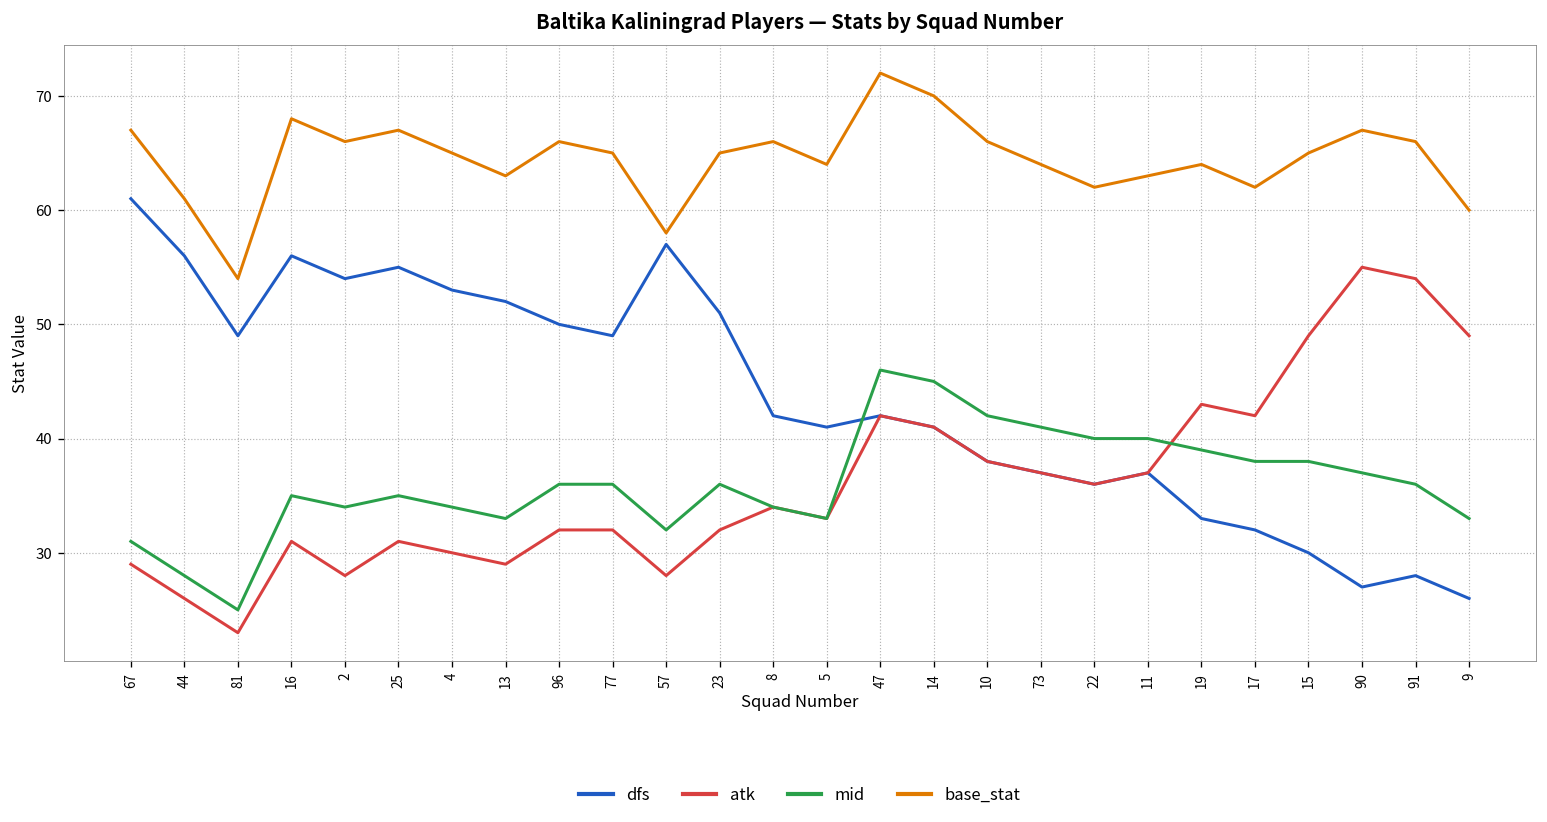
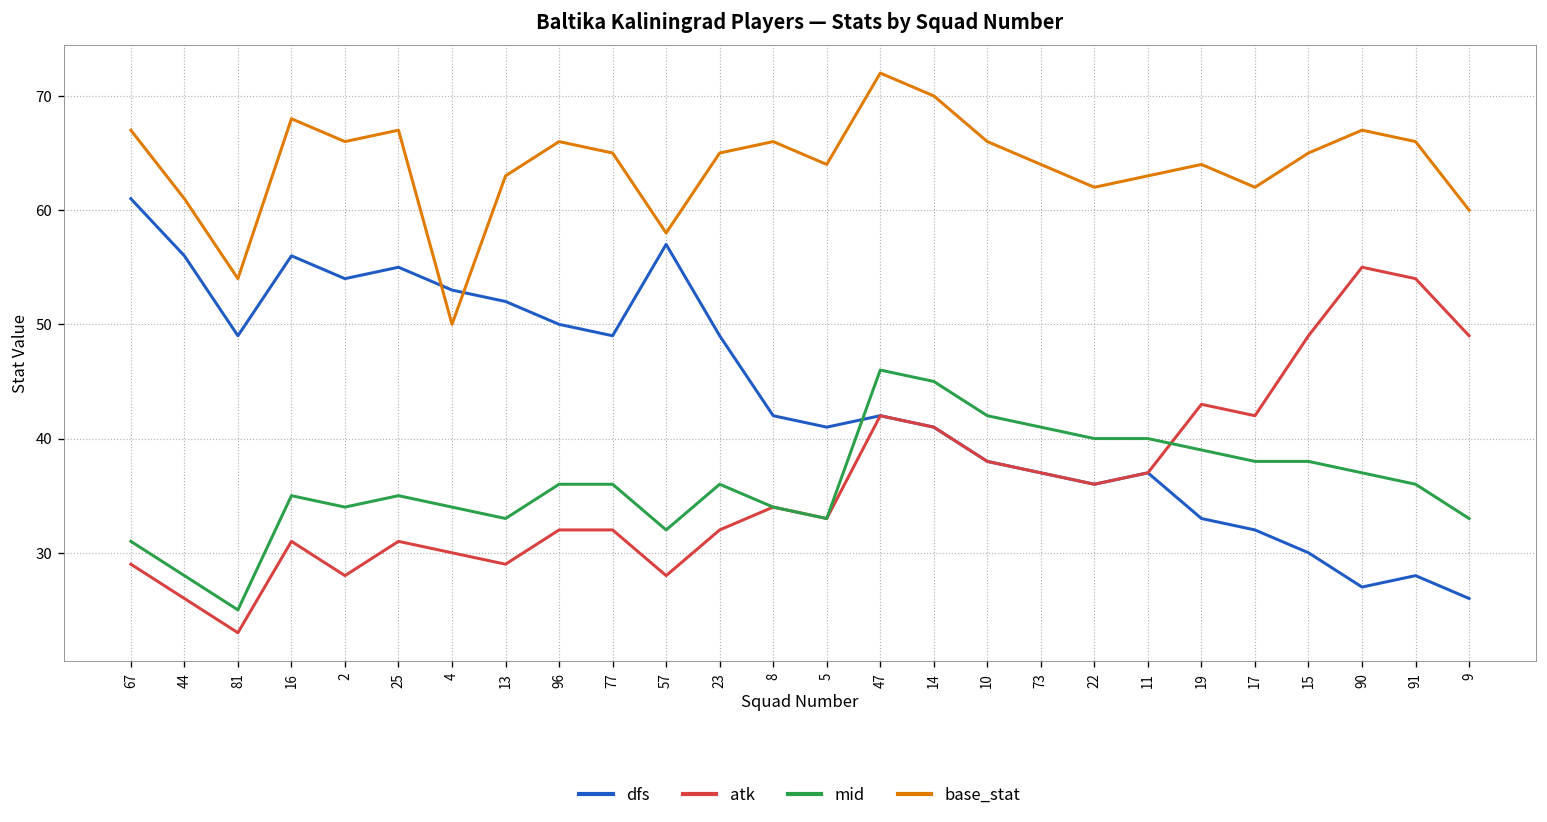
  {
    "dfs": {
      "67": 61,
      "44": 56,
      "81": 49,
      "16": 56,
      "2": 54,
      "25": 55,
      "4": 53,
      "13": 52,
      "96": 50,
      "77": 49,
      "57": 57,
-     "23": 51,
+     "23": 49,
      "8": 42,
      "5": 41,
      "19": 33,
      "17": 32,
      "15": 30,
      "90": 27,
      "91": 28,
      "9": 26
    },
    "atk": {
      "67": 29,
      "44": 26,
      "81": 23,
      "16": 31,
      "2": 28,
      "25": 31,
      "4": 30,
      "13": 29,
      "96": 32,
      "77": 32,
      "57": 28,
      "23": 32,
      "19": 43,
      "17": 42,
      "15": 49,
      "90": 55,
      "91": 54,
      "9": 49
    },
    "mid": {
      "67": 31,
      "44": 28,
      "81": 25,
      "16": 35,
      "2": 34,
      "25": 35,
      "4": 34,
      "13": 33,
      "96": 36,
      "77": 36,
      "57": 32,
      "23": 36,
      "47": 46,
      "14": 45,
      "10": 42,
      "73": 41,
      "22": 40,
      "11": 40,
      "19": 39,
      "17": 38,
      "15": 38,
      "90": 37,
      "91": 36,
      "9": 33
    },
    "base_stat": {
      "67": 67,
      "44": 61,
      "81": 54,
      "16": 68,
      "2": 66,
      "25": 67,
-     "4": 65,
+     "4": 50,
      "13": 63,
      "96": 66,
      "77": 65,
      "57": 58,
      "23": 65,
      "8": 66,
      "5": 64,
      "47": 72,
      "14": 70,
      "10": 66,
      "73": 64,
      "22": 62,
      "11": 63,
      "19": 64,
      "17": 62,
      "15": 65,
      "90": 67,
      "91": 66,
      "9": 60
    }
  }
